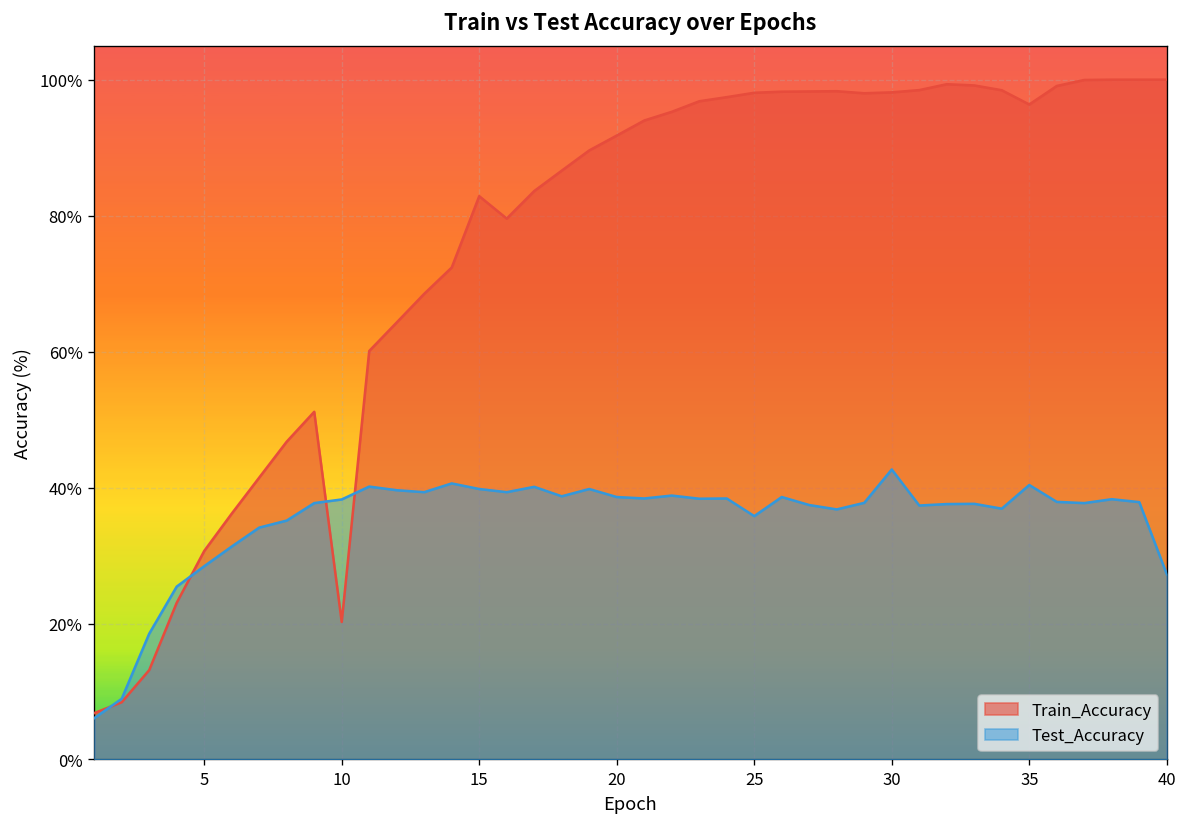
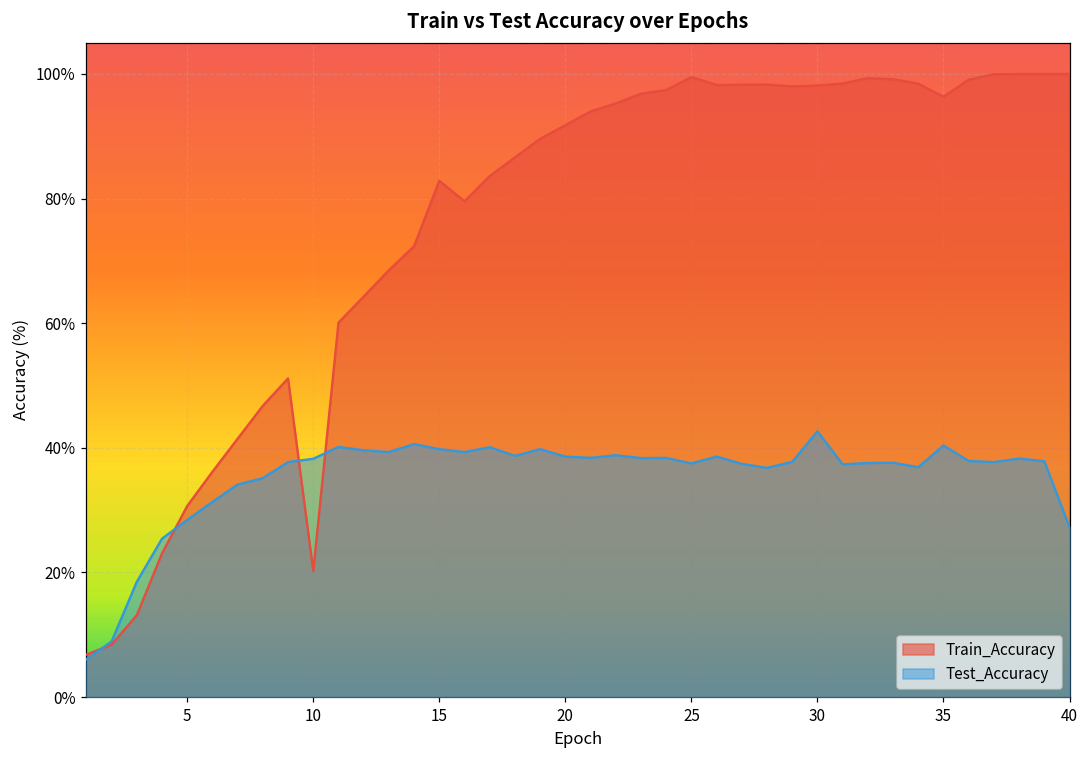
  {
    "Train_Accuracy": {
      "5": "31%",
      "10": "20%",
      "15": "83%",
      "20": "92%",
-     "25": "98%",
+     "25": "100%",
      "30": "98%",
      "35": "96%",
      "40": "100%"
    },
    "Test_Accuracy": {
      "5": "28%",
      "10": "38%",
      "15": "40%",
      "20": "39%",
-     "25": "36%",
+     "25": "38%",
      "30": "43%",
      "35": "40%",
      "40": "27%"
    }
  }
